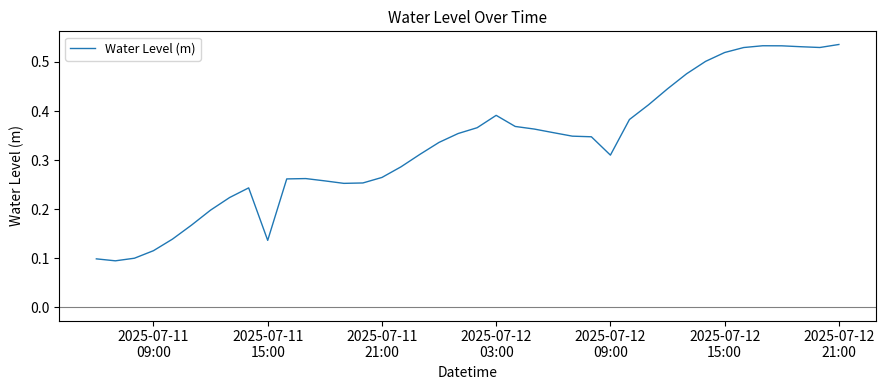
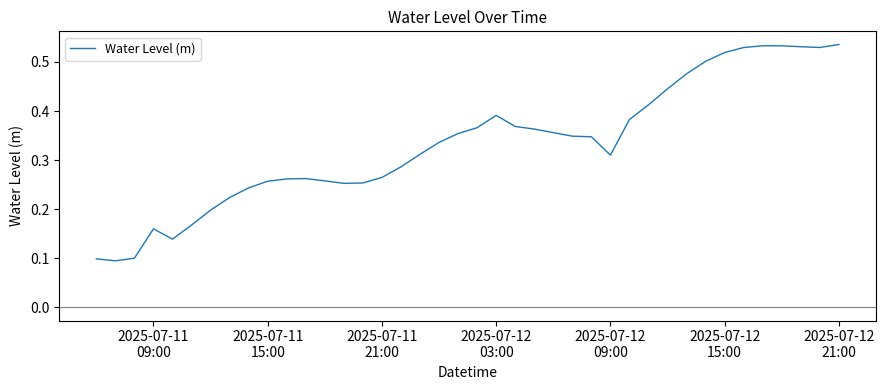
  {
-   "2025-07-11 09:00": 0.12,
-   "2025-07-11 15:00": 0.14,
+   "2025-07-11 09:00": 0.16,
+   "2025-07-11 15:00": 0.26,
    "2025-07-11 21:00": 0.26,
    "2025-07-12 03:00": 0.39,
    "2025-07-12 09:00": 0.31,
    "2025-07-12 15:00": 0.52,
    "2025-07-12 21:00": 0.54
  }
